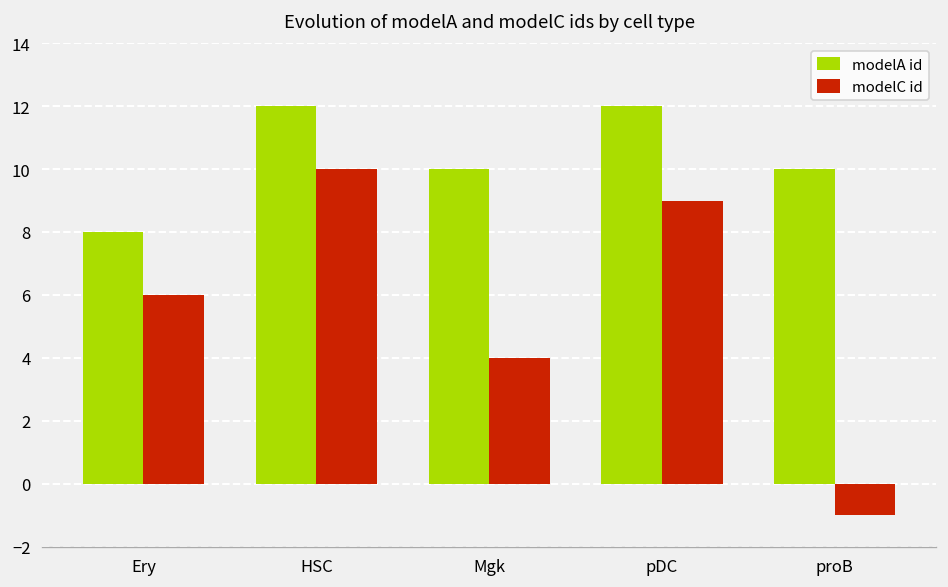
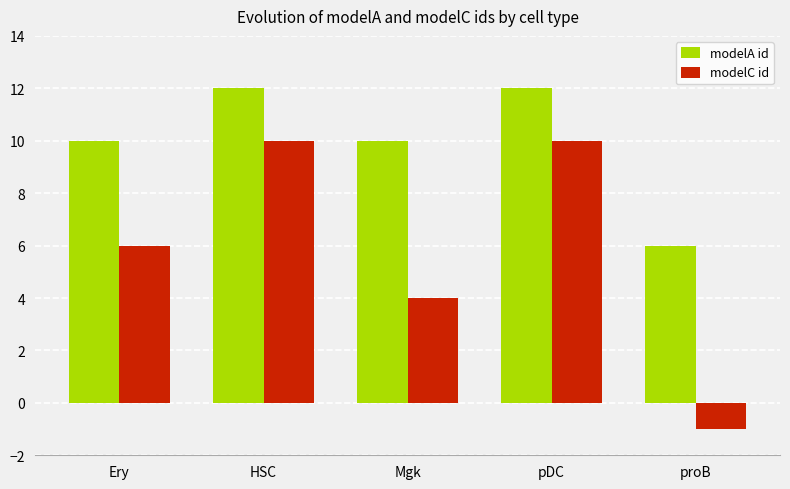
  {
    "modelA id": {
-     "Ery": 8,
+     "Ery": 10,
      "HSC": 12,
      "Mgk": 10,
      "pDC": 12,
-     "proB": 10
+     "proB": 6
    },
    "modelC id": {
      "Ery": 6,
      "HSC": 10,
      "Mgk": 4,
-     "pDC": 9,
+     "pDC": 10,
      "proB": -1
    }
  }
